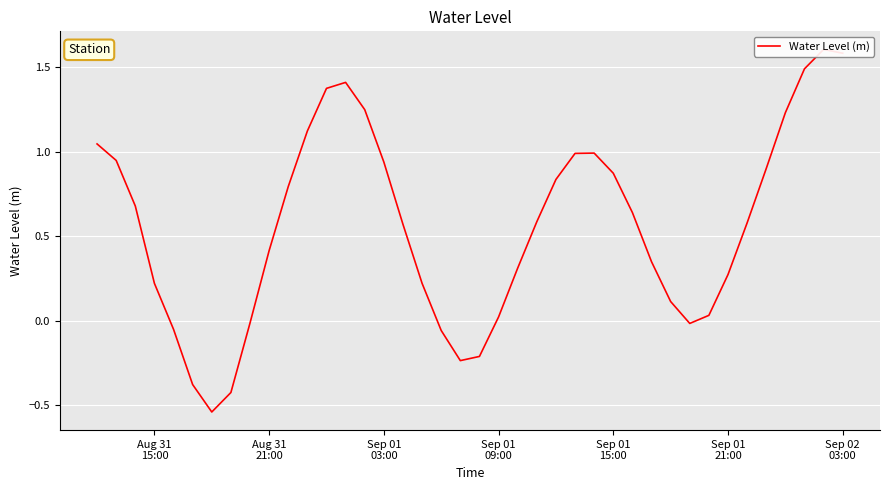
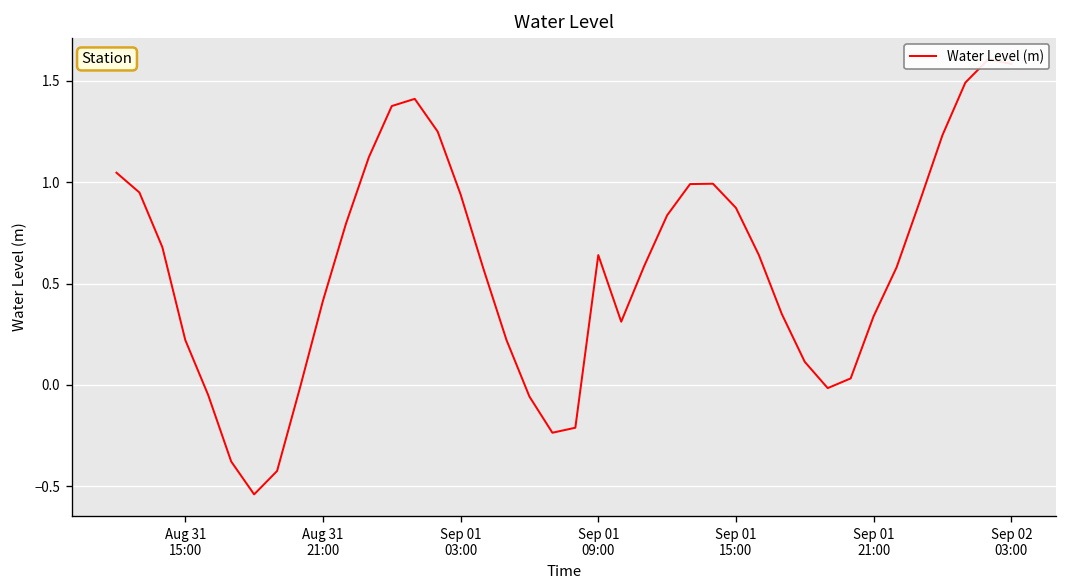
  {
    "Aug 31 15:00": 0.22,
    "Aug 31 21:00": 0.42,
    "Sep 01 03:00": 0.94,
-   "Sep 01 09:00": 0.02,
+   "Sep 01 09:00": 0.64,
    "Sep 01 15:00": 0.87,
-   "Sep 01 21:00": 0.27
+   "Sep 01 21:00": 0.34
  }
